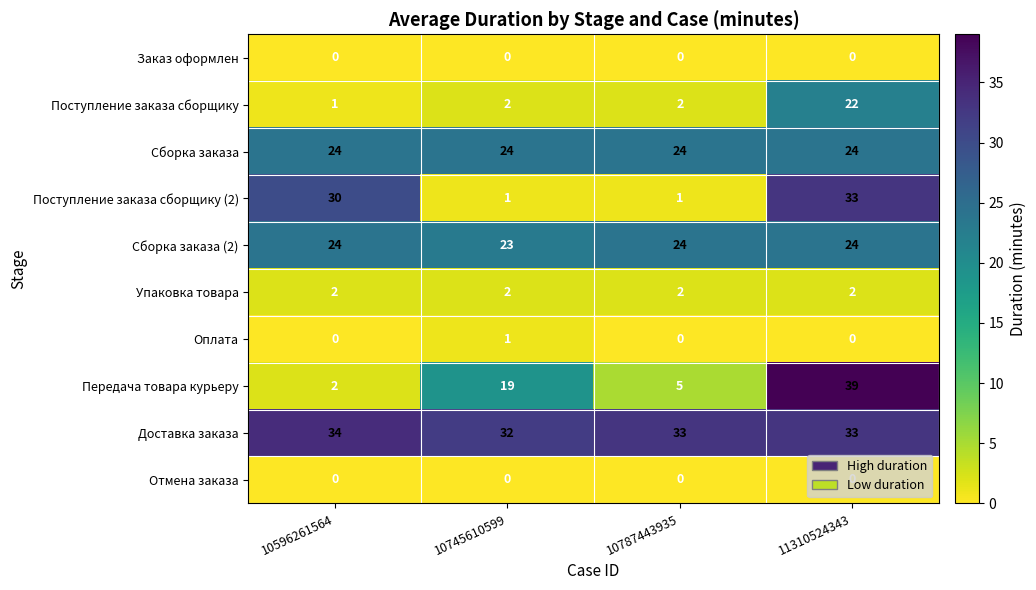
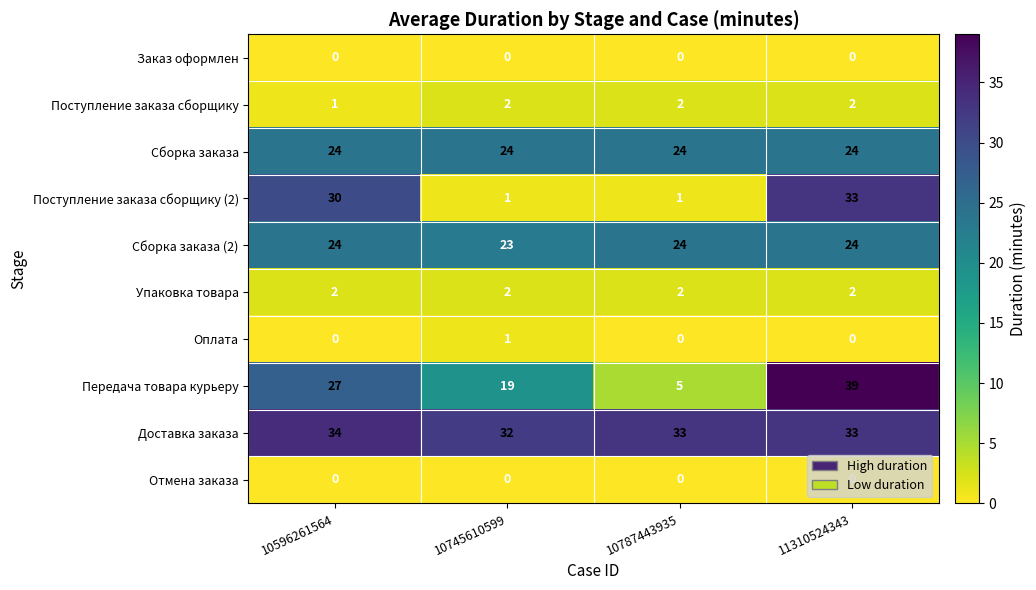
  {
    "Заказ оформлен": {
      "10596261564": 0,
      "10745610599": 0,
      "10787443935": 0,
      "11310524343": 0
    },
    "Поступление заказа сборщику": {
      "10596261564": 1,
      "10745610599": 2,
      "10787443935": 2,
-     "11310524343": 22
+     "11310524343": 2
    },
    "Сборка заказа": {
      "10596261564": 24,
      "10745610599": 24,
      "10787443935": 24,
      "11310524343": 24
    },
    "Поступление заказа сборщику (2)": {
      "10596261564": 30,
      "10745610599": 1,
      "10787443935": 1,
      "11310524343": 33
    },
    "Сборка заказа (2)": {
      "10596261564": 24,
      "10745610599": 23,
      "10787443935": 24,
      "11310524343": 24
    },
    "Упаковка товара": {
      "10596261564": 2,
      "10745610599": 2,
      "10787443935": 2,
      "11310524343": 2
    },
    "Оплата": {
      "10596261564": 0,
      "10745610599": 1,
      "10787443935": 0,
      "11310524343": 0
    },
    "Передача товара курьеру": {
-     "10596261564": 2,
+     "10596261564": 27,
      "10745610599": 19,
      "10787443935": 5,
      "11310524343": 39
    },
    "Доставка заказа": {
      "10596261564": 34,
      "10745610599": 32,
      "10787443935": 33,
      "11310524343": 33
    },
    "Отмена заказа": {
      "10596261564": 0,
      "10745610599": 0,
      "10787443935": 0
    }
  }
